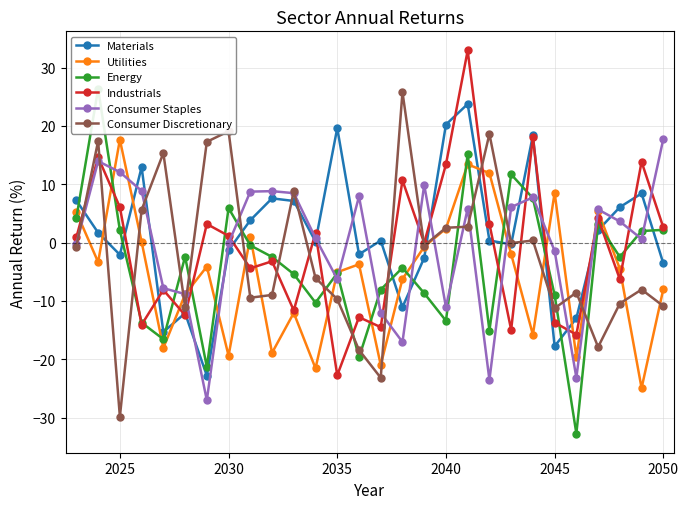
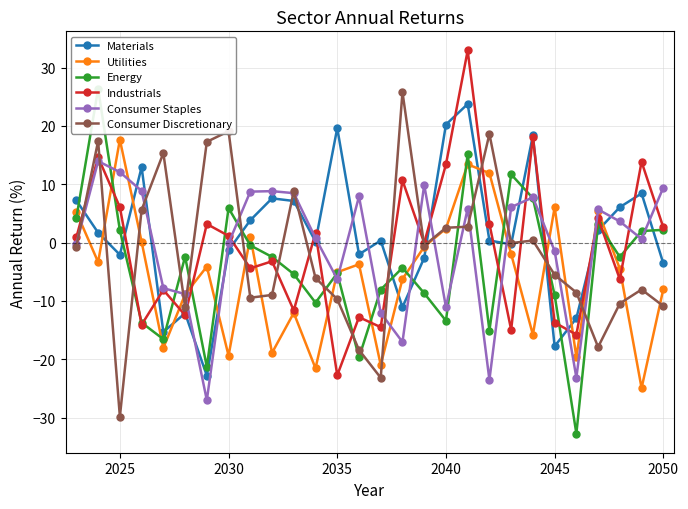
  {
    "Materials": {
      "2025": -2,
      "2030": -1,
      "2035": 20,
      "2040": 20,
      "2045": -18,
      "2050": -4
    },
    "Utilities": {
      "2025": 18,
      "2030": -19,
-     "2045": 9,
+     "2045": 6,
      "2050": -8
    },
    "Energy": {
      "2025": 2,
      "2030": 6,
      "2040": -13,
      "2045": -9
    },
    "Industrials": {
      "2025": 6,
      "2030": 1,
      "2035": -23,
      "2040": 13,
      "2045": -14
    },
    "Consumer Staples": {
      "2025": 12,
      "2030": 0,
      "2035": -6,
      "2040": -11,
      "2045": -1,
-     "2050": 18
+     "2050": 9
    },
    "Consumer Discretionary": {
      "2025": -30,
      "2035": -10,
-     "2045": -11,
+     "2045": -6,
      "2050": -11
    }
  }
